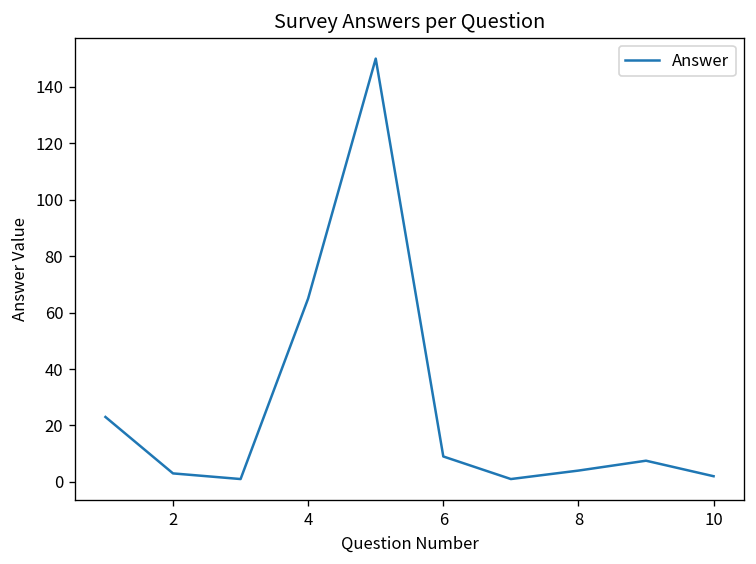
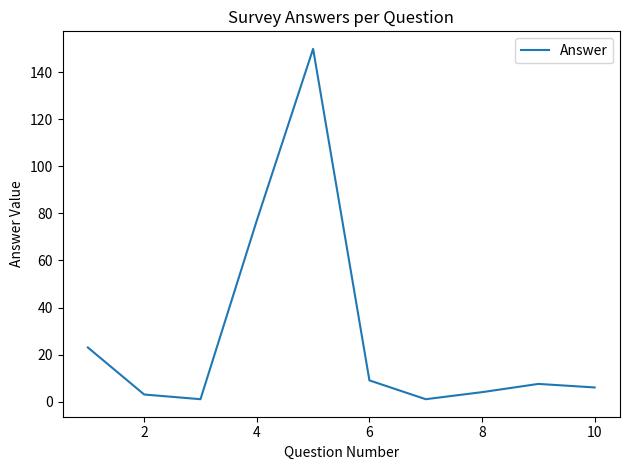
  {
    "2": 3,
-   "4": 65,
+   "4": 77,
    "6": 9,
    "8": 4,
-   "10": 2
+   "10": 6
  }
